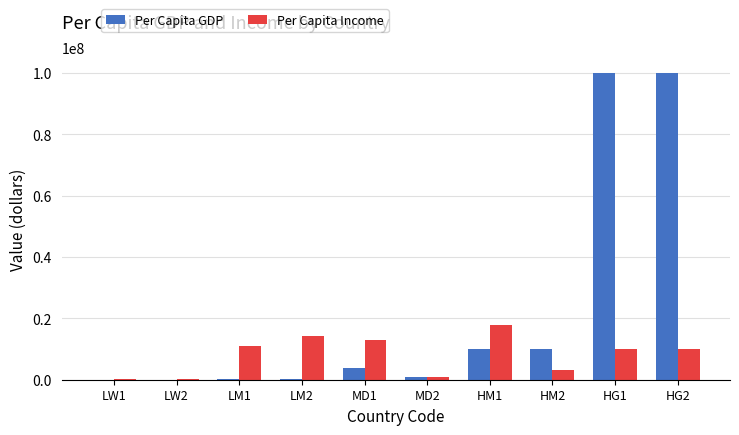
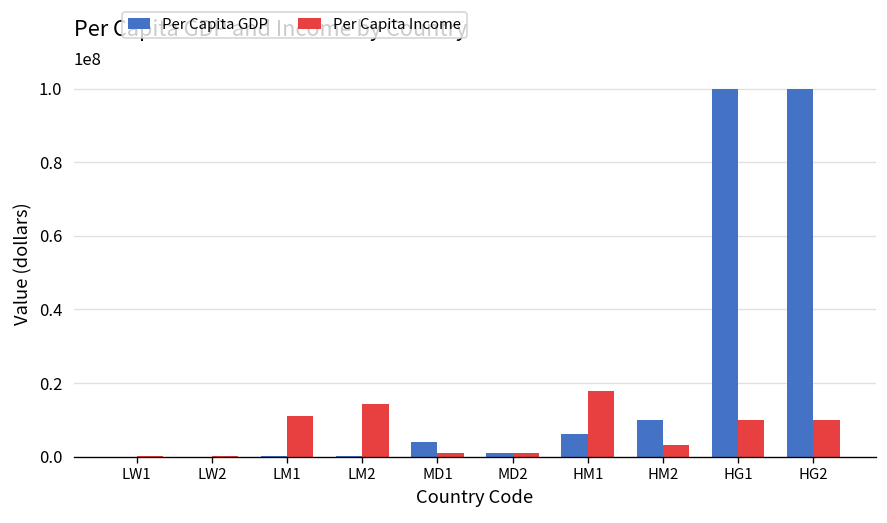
  {
    "Per Capita GDP": {
      "MD1": 4000000,
      "MD2": 1000000,
-     "HM1": 10000000,
+     "HM1": 6000000,
      "HM2": 10000000,
      "HG1": 100000000,
      "HG2": 100000000
    },
    "Per Capita Income": {
      "LM1": 11000000,
      "LM2": 14000000,
-     "MD1": 13000000,
+     "MD1": 1000000,
      "MD2": 1000000,
      "HM1": 18000000,
      "HM2": 3000000,
      "HG1": 10000000,
      "HG2": 10000000
    }
  }
